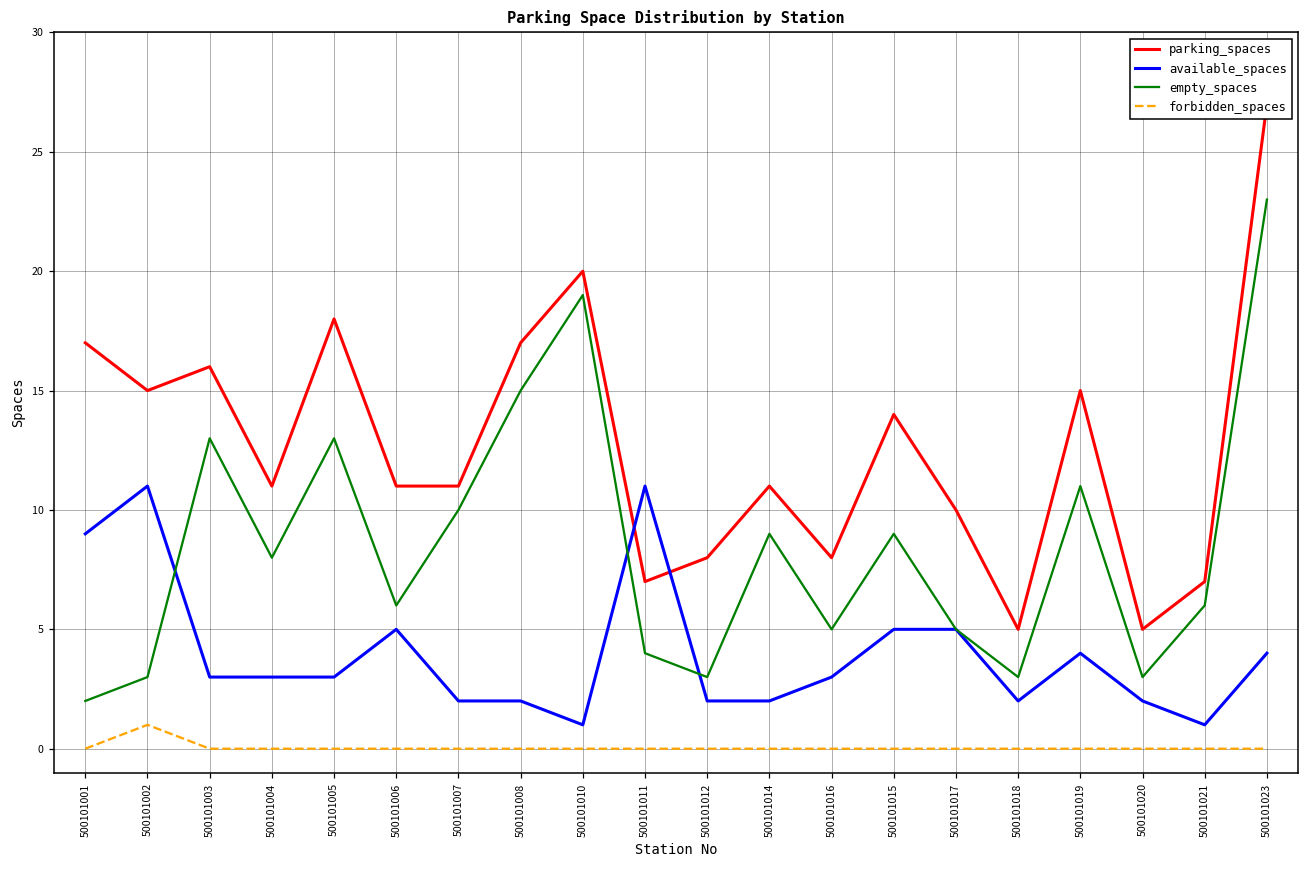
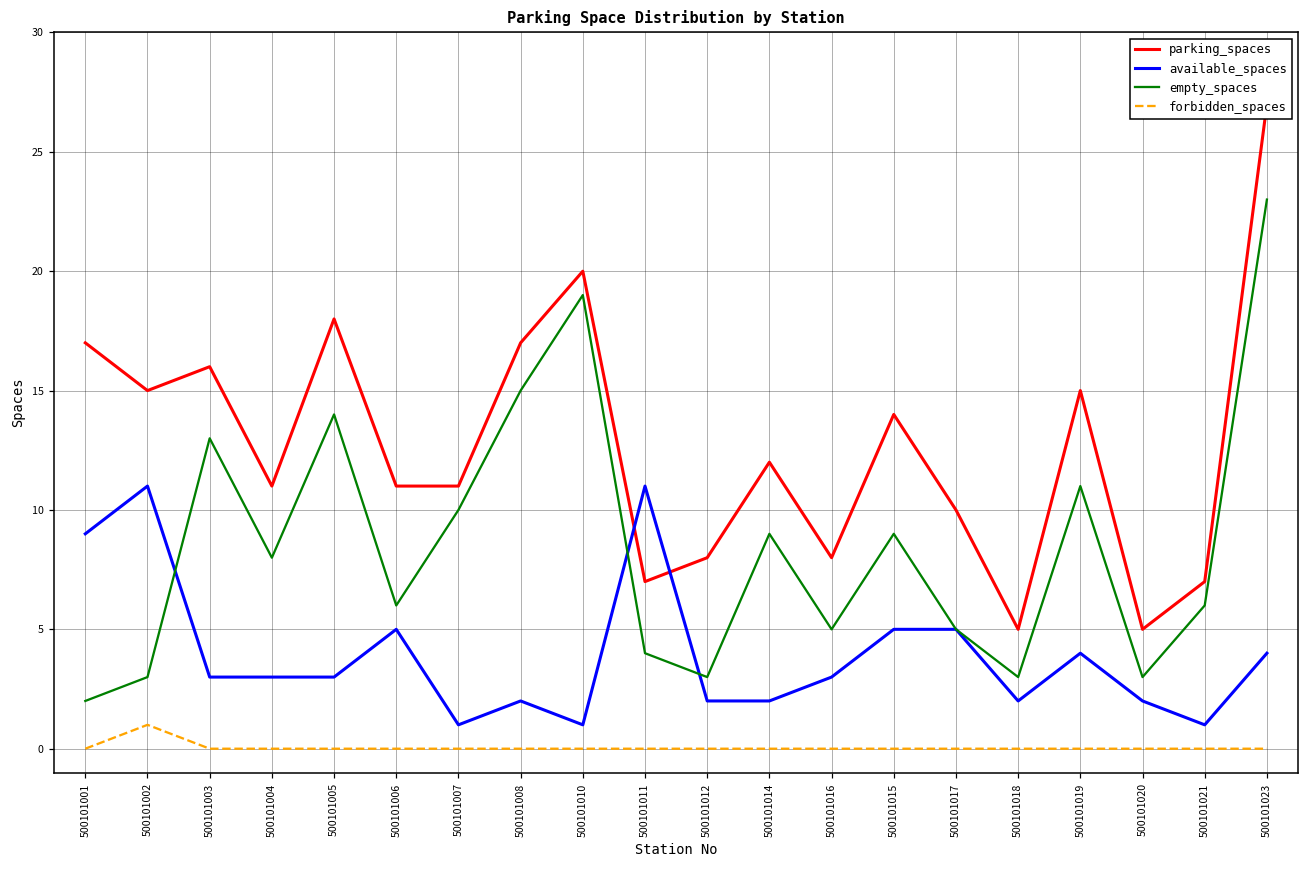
  {
    "parking_spaces": {
      "500101001": 17,
      "500101002": 15,
      "500101003": 16,
      "500101004": 11,
      "500101005": 18,
      "500101006": 11,
      "500101007": 11,
      "500101008": 17,
      "500101010": 20,
      "500101011": 7,
      "500101012": 8,
-     "500101014": 11,
+     "500101014": 12,
      "500101016": 8,
      "500101015": 14,
      "500101017": 10,
      "500101018": 5,
      "500101019": 15,
      "500101020": 5,
      "500101021": 7
    },
    "available_spaces": {
      "500101001": 9,
      "500101002": 11,
      "500101003": 3,
      "500101004": 3,
      "500101005": 3,
      "500101006": 5,
-     "500101007": 2,
+     "500101007": 1,
      "500101008": 2,
      "500101010": 1,
      "500101011": 11,
      "500101012": 2,
      "500101014": 2,
      "500101016": 3,
      "500101015": 5,
      "500101018": 2,
      "500101019": 4,
      "500101020": 2,
      "500101021": 1,
      "500101023": 4
    },
    "empty_spaces": {
      "500101001": 2,
      "500101002": 3,
      "500101003": 13,
      "500101004": 8,
-     "500101005": 13,
+     "500101005": 14,
      "500101006": 6,
      "500101007": 10,
      "500101008": 15,
      "500101010": 19,
      "500101011": 4,
      "500101012": 3,
      "500101014": 9,
      "500101016": 5,
      "500101015": 9,
      "500101018": 3,
      "500101019": 11,
      "500101020": 3,
      "500101021": 6,
      "500101023": 23
    },
    "forbidden_spaces": {
      "500101001": 0,
      "500101002": 1,
      "500101003": 0,
      "500101004": 0,
      "500101005": 0,
      "500101006": 0,
      "500101007": 0,
      "500101008": 0,
      "500101010": 0,
      "500101011": 0,
      "500101012": 0,
      "500101014": 0,
      "500101016": 0,
      "500101015": 0,
      "500101017": 0,
      "500101018": 0,
      "500101019": 0,
      "500101020": 0,
      "500101021": 0,
      "500101023": 0
    }
  }
